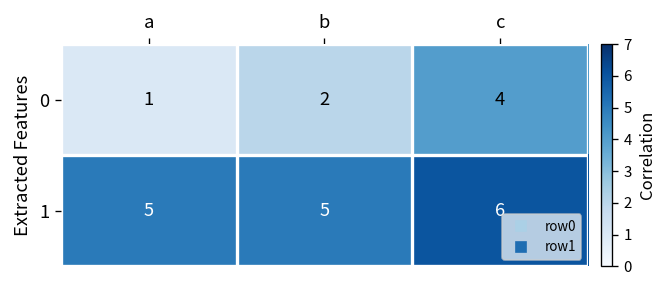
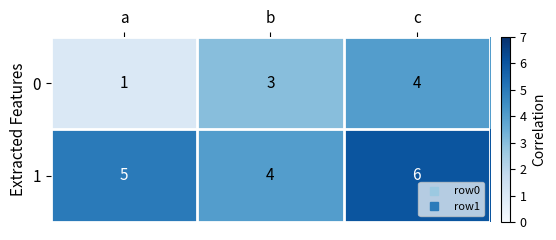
  {
    "0": {
      "a": 1,
-     "b": 2,
+     "b": 3,
      "c": 4
    },
    "1": {
      "a": 5,
-     "b": 5
+     "b": 4
    }
  }
